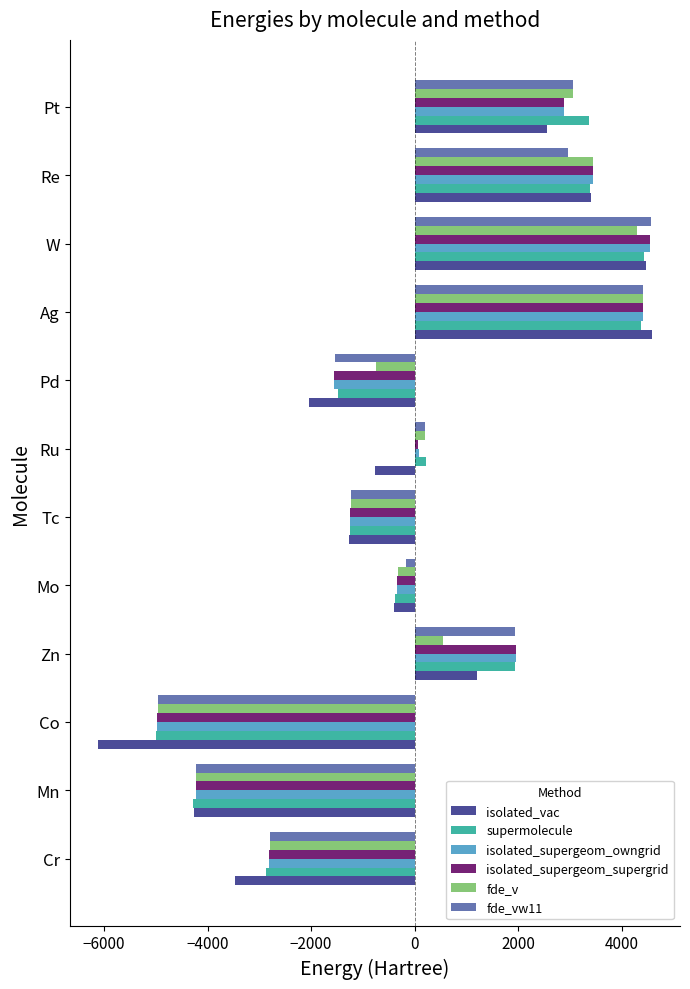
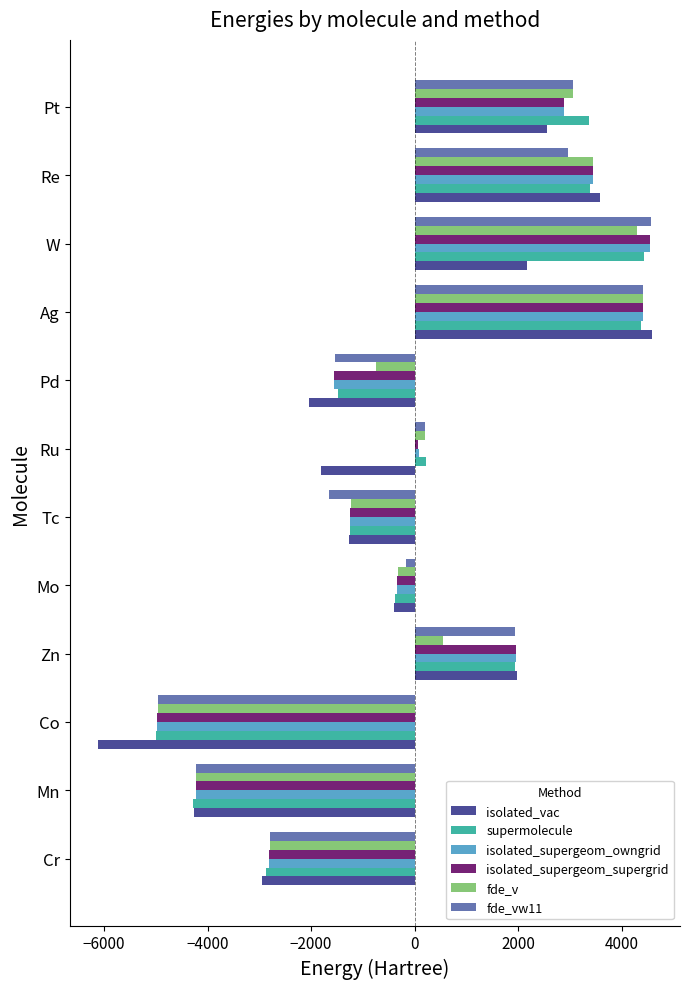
  {
    "isolated_vac": {
      "Pt": 2600,
-     "Re": 3400,
-     "W": 4500,
+     "Re": 3600,
+     "W": 2200,
      "Ag": 4600,
      "Pd": -2000,
-     "Ru": -800,
+     "Ru": -1800,
      "Tc": -1300,
      "Mo": -400,
-     "Zn": 1200,
+     "Zn": 2000,
      "Co": -6100,
      "Mn": -4300,
-     "Cr": -3500
+     "Cr": -2900
    },
    "isolated_supergeom_supergrid": {
      "Pt": 2900,
      "Re": 3400,
      "W": 4500,
      "Ag": 4400,
      "Pd": -1500,
      "Ru": 100,
      "Tc": -1200,
      "Mo": -300,
      "Zn": 1900,
      "Co": -5000,
      "Mn": -4200,
      "Cr": -2800
    },
    "fde_v": {
      "Pt": 3100,
      "Re": 3400,
      "W": 4300,
      "Ag": 4400,
      "Pd": -800,
      "Ru": 200,
      "Tc": -1200,
      "Mo": -300,
      "Zn": 500,
      "Co": -5000,
      "Mn": -4200,
      "Cr": -2800
    },
    "fde_vw11": {
      "Pt": 3100,
      "Re": 3000,
      "W": 4600,
      "Ag": 4400,
      "Pd": -1500,
      "Ru": 200,
-     "Tc": -1200,
+     "Tc": -1600,
      "Mo": -200,
      "Zn": 1900,
      "Co": -5000,
      "Mn": -4200,
      "Cr": -2800
    }
  }
